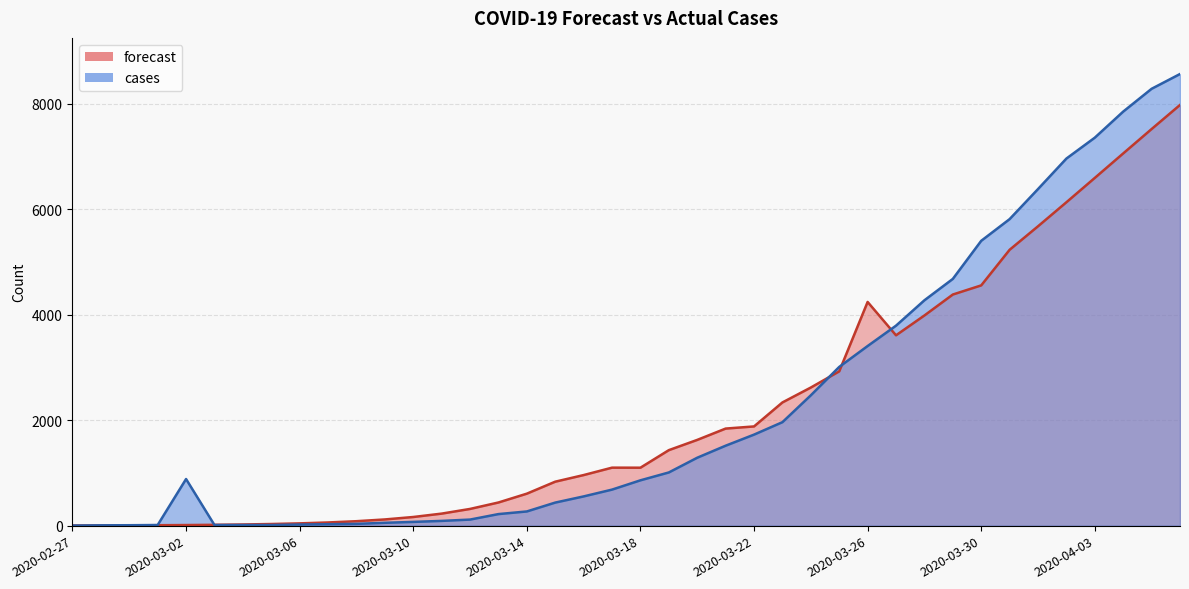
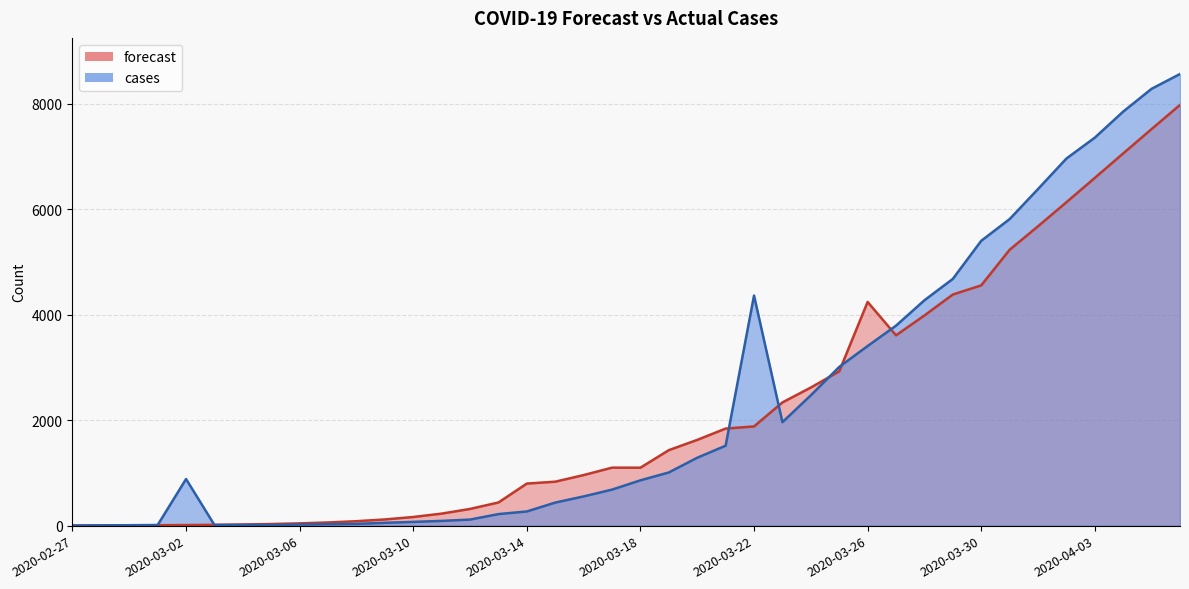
  {
    "forecast": {
      "2020-03-02": 0,
      "2020-03-10": 200,
-     "2020-03-14": 600,
+     "2020-03-14": 800,
      "2020-03-18": 1100,
      "2020-03-22": 1900,
      "2020-03-26": 4200,
      "2020-03-30": 4600,
      "2020-04-03": 6600
    },
    "cases": {
      "2020-03-02": 900,
      "2020-03-10": 100,
      "2020-03-14": 300,
      "2020-03-18": 900,
-     "2020-03-22": 1700,
+     "2020-03-22": 4400,
      "2020-03-26": 3400,
      "2020-03-30": 5400,
      "2020-04-03": 7400
    }
  }
